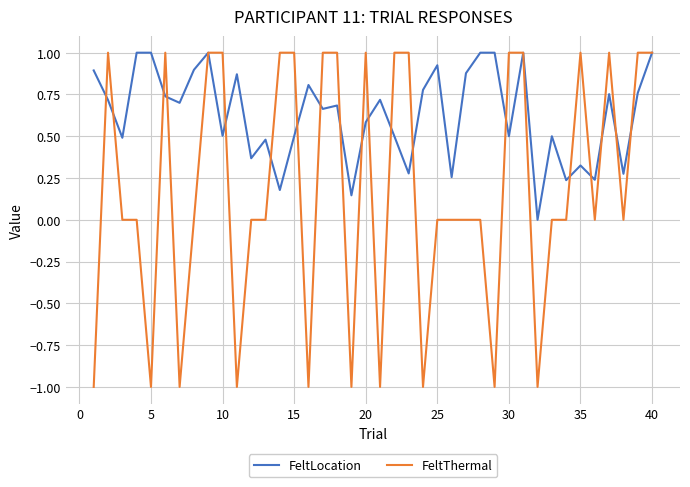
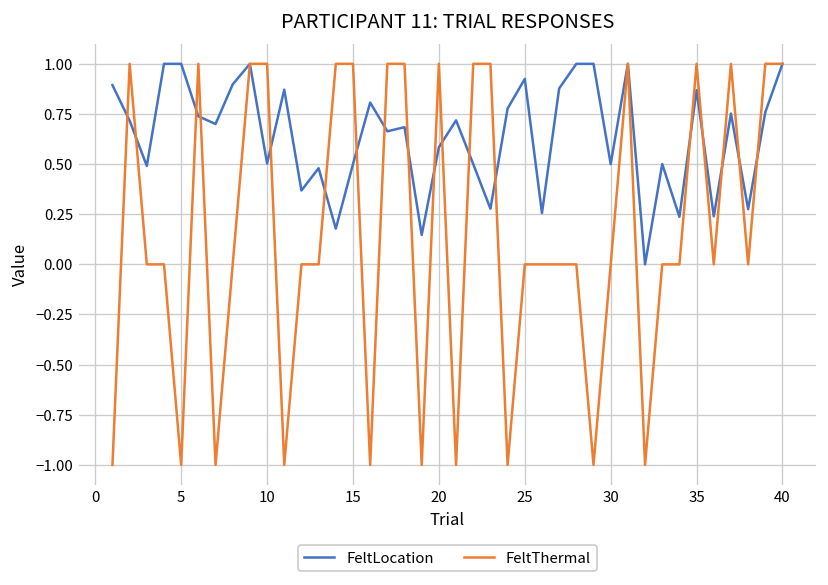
  {
    "FeltLocation": {
      "5": 1.00,
      "10": 0.50,
      "15": 0.50,
      "20": 0.58,
      "25": 0.92,
      "30": 0.50,
-     "35": 0.33
+     "35": 0.87
    },
    "FeltThermal": {
      "5": -1,
      "10": 1,
      "15": 1,
      "20": 1,
      "25": 0,
-     "30": 1,
+     "30": 0,
      "35": 1
    }
  }
